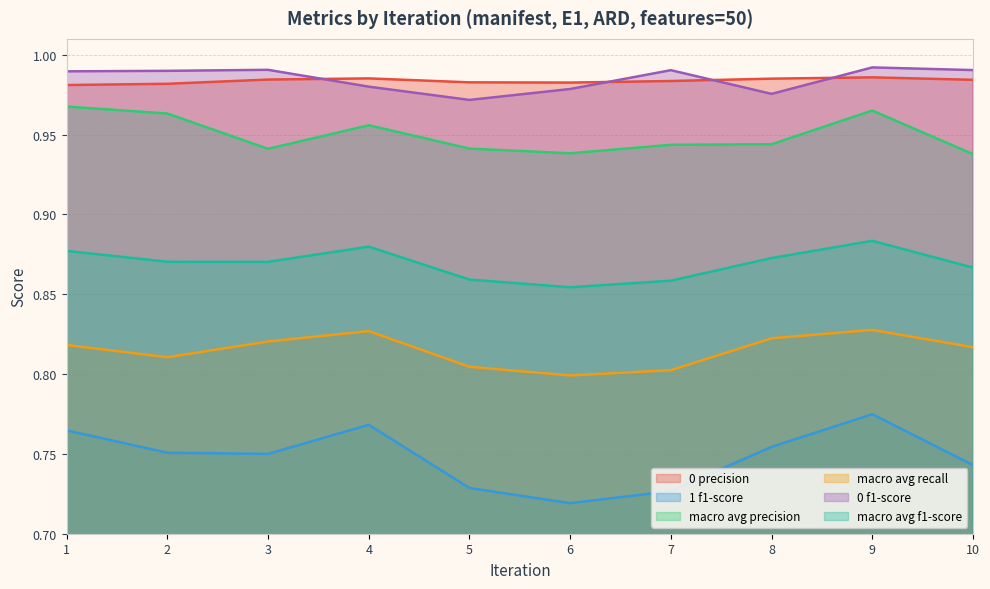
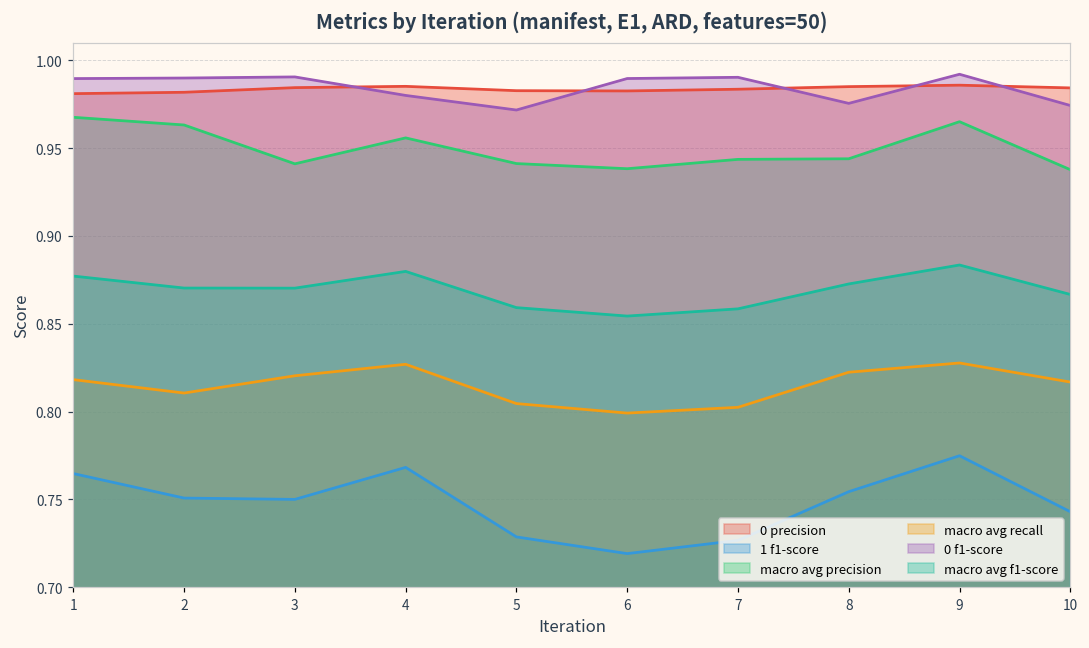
  {
    "0 f1-score": {
      "1": 0.990,
      "2": 0.990,
      "3": 0.991,
      "4": 0.980,
      "5": 0.972,
-     "6": 0.979,
+     "6": 0.990,
      "7": 0.990,
      "8": 0.976,
      "9": 0.992,
-     "10": 0.990
+     "10": 0.974
    }
  }
